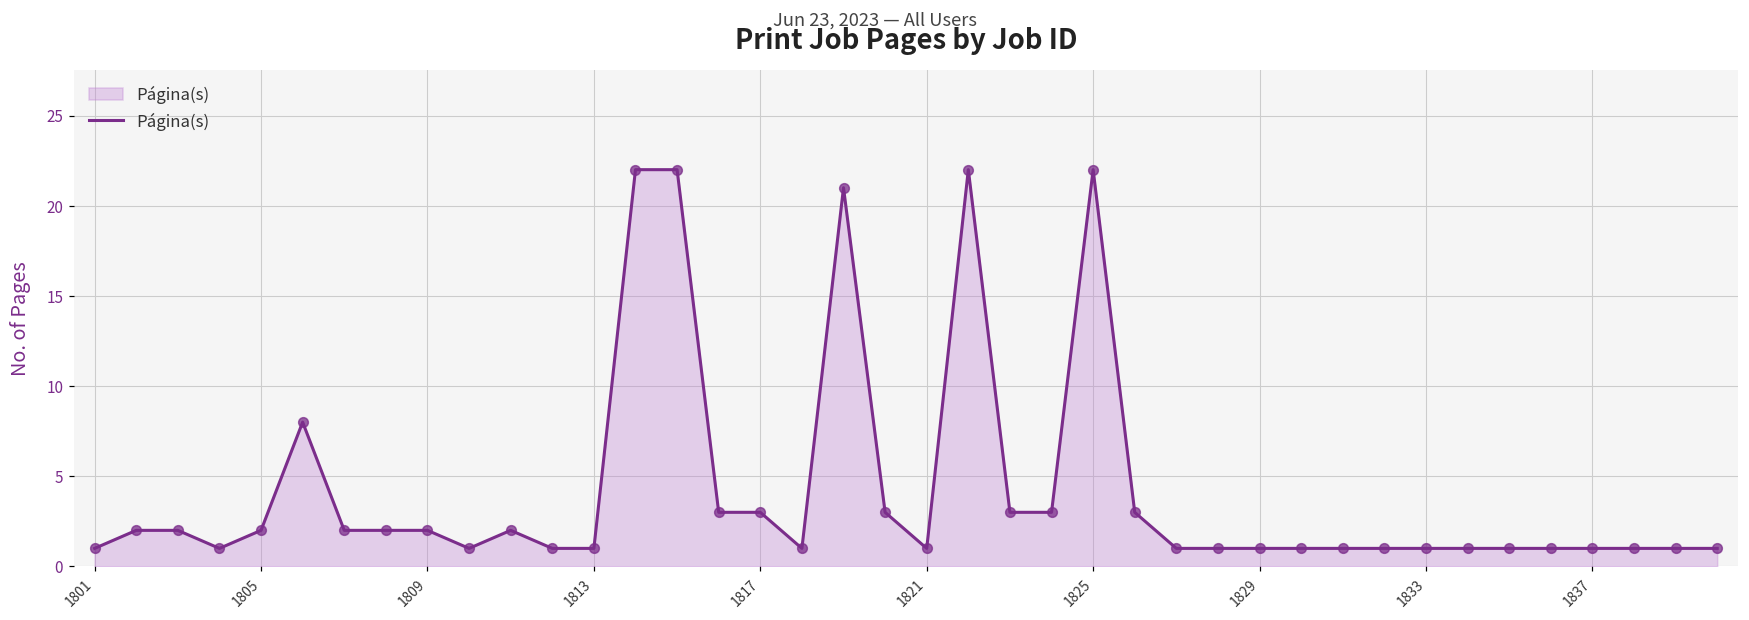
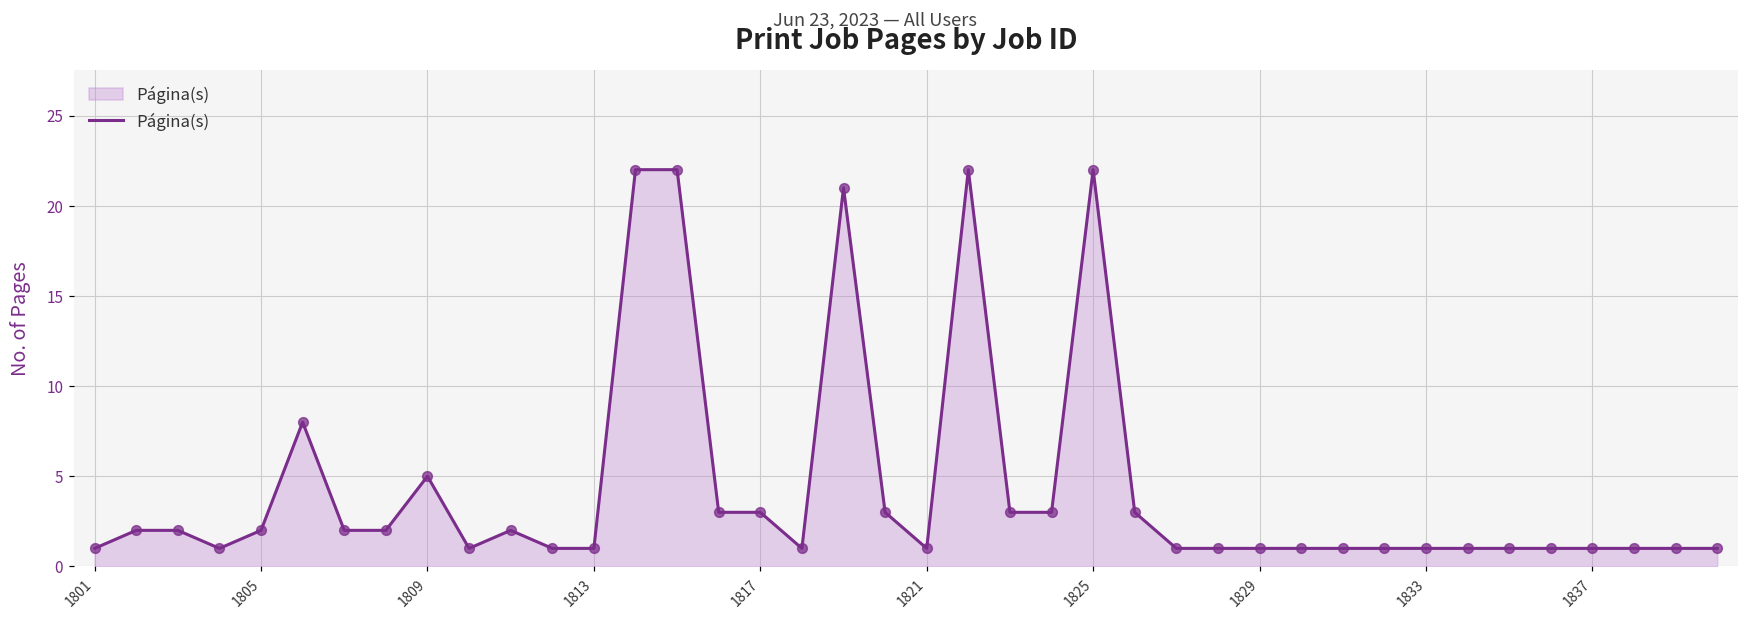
  {
    "1801": 1,
    "1805": 2,
-   "1809": 2,
+   "1809": 5,
    "1813": 1,
    "1817": 3,
    "1821": 1,
    "1825": 22,
    "1829": 1,
    "1833": 1,
    "1837": 1
  }
